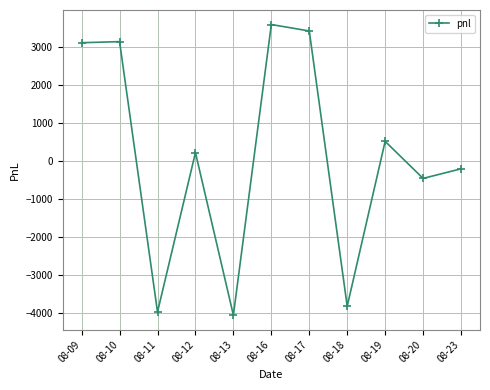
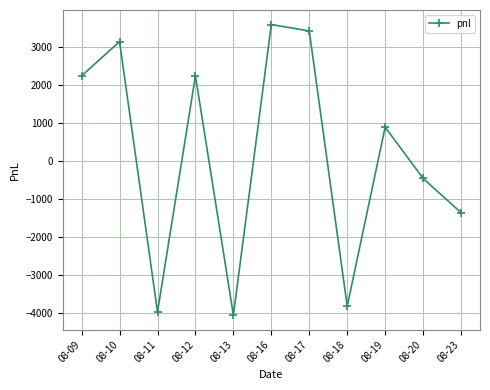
  {
-   "08-09": 3100,
+   "08-09": 2300,
    "08-10": 3200,
    "08-11": -4000,
-   "08-12": 200,
+   "08-12": 2300,
    "08-13": -4100,
    "08-16": 3600,
    "08-17": 3400,
    "08-18": -3800,
-   "08-19": 500,
+   "08-19": 900,
    "08-20": -500,
-   "08-23": -200
+   "08-23": -1400
  }
